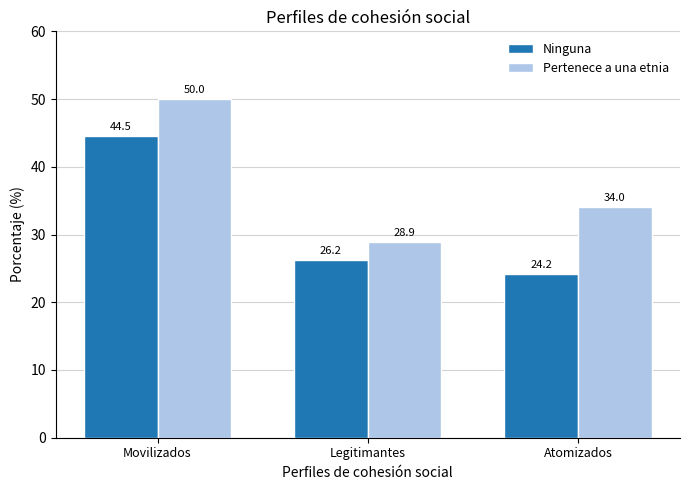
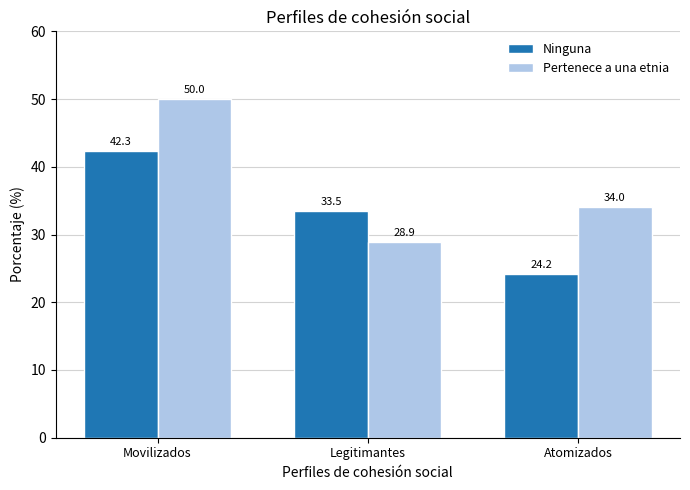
  {
    "Ninguna": {
-     "Movilizados": 44.5,
-     "Legitimantes": 26.2,
+     "Movilizados": 42.3,
+     "Legitimantes": 33.5,
      "Atomizados": 24.2
    },
    "Pertenece a una etnia": {
      "Movilizados": 50.0,
      "Legitimantes": 28.9,
      "Atomizados": 34.0
    }
  }
